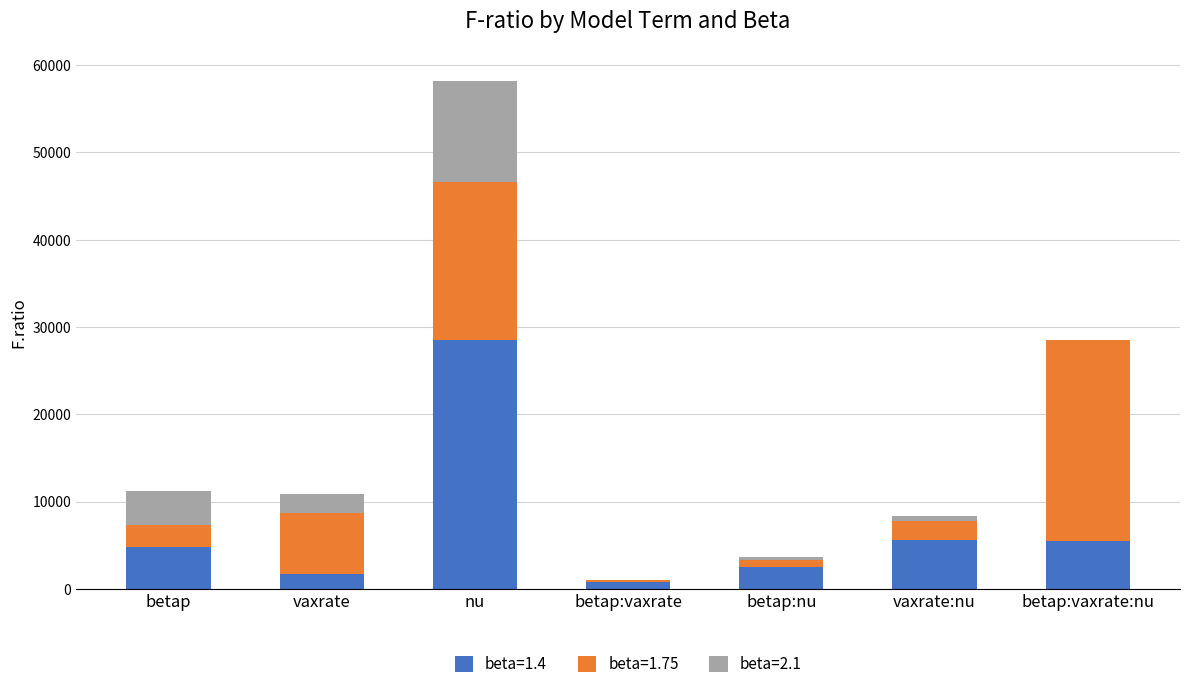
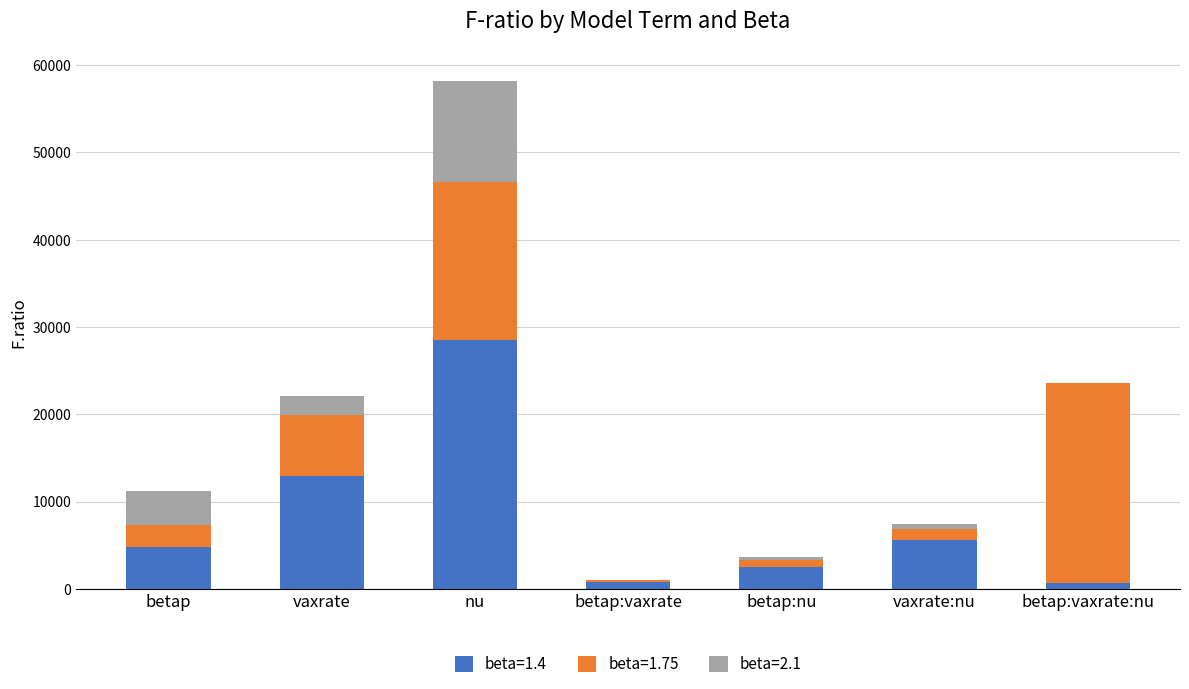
  {
    "beta=1.4": {
      "betap": 5000,
-     "vaxrate": 2000,
+     "vaxrate": 13000,
      "nu": 28000,
      "betap:vaxrate": 1000,
      "betap:nu": 2000,
      "vaxrate:nu": 6000,
-     "betap:vaxrate:nu": 6000
+     "betap:vaxrate:nu": 1000
    },
    "beta=1.75": {
      "betap": 2000,
      "vaxrate": 7000,
      "nu": 18000,
      "betap:nu": 1000,
-     "vaxrate:nu": 2000,
+     "vaxrate:nu": 1000,
      "betap:vaxrate:nu": 23000
    },
    "beta=2.1": {
      "betap": 4000,
      "vaxrate": 2000,
      "nu": 12000,
      "betap:nu": 0,
      "vaxrate:nu": 1000
    }
  }
